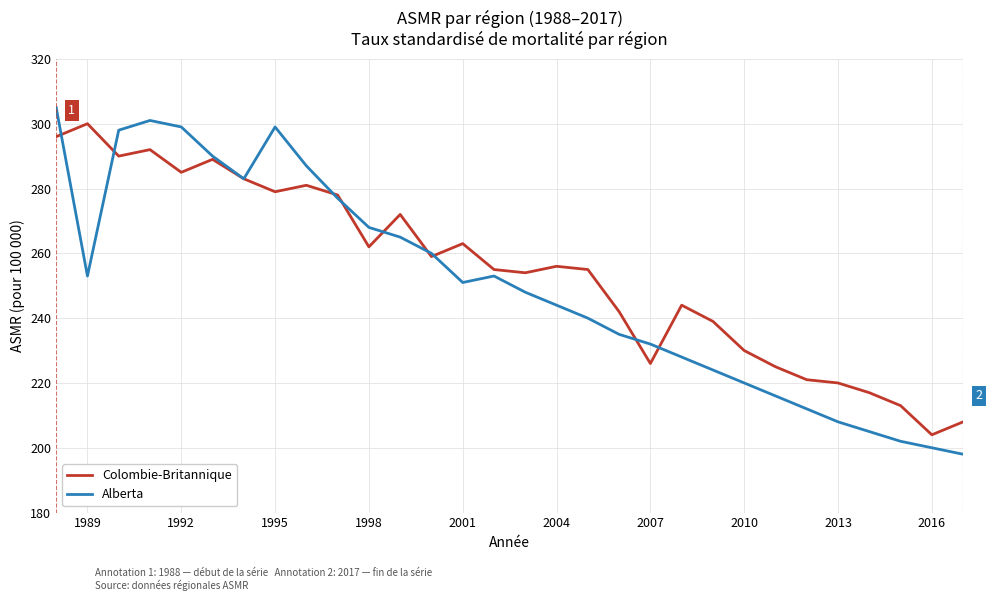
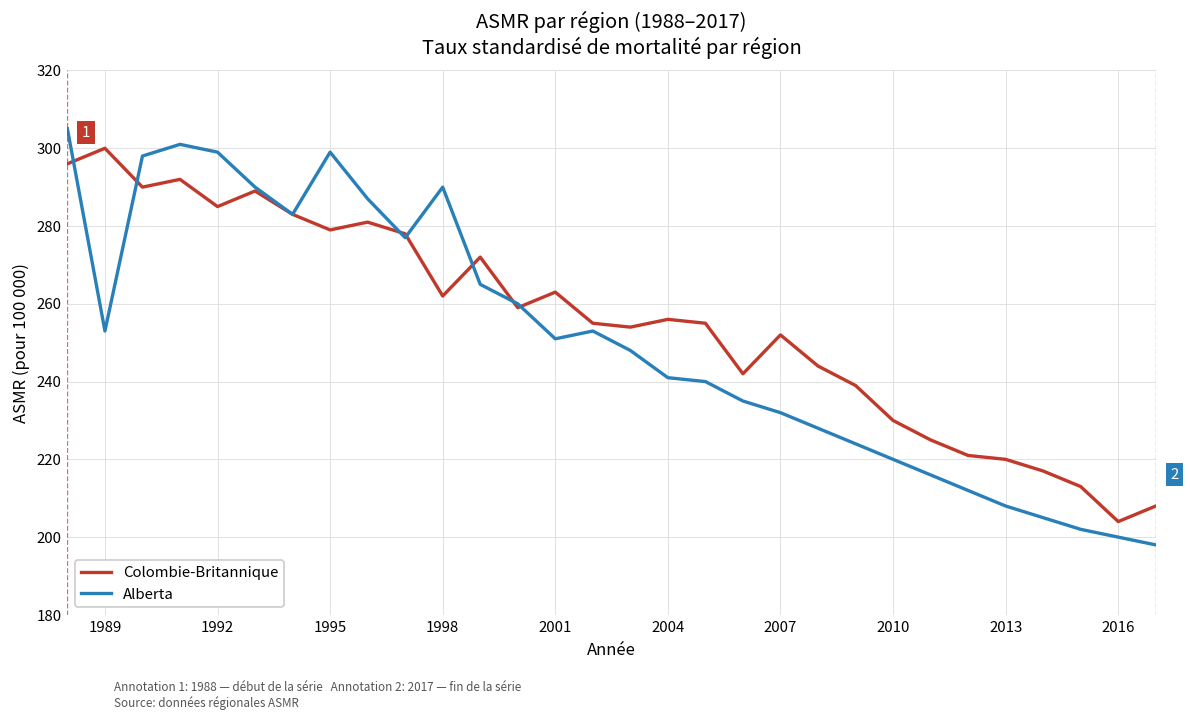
  {
    "Colombie-Britannique": {
      "1989": 300,
      "1992": 285,
      "1995": 279,
      "1998": 262,
      "2001": 263,
      "2004": 256,
-     "2007": 226,
+     "2007": 252,
      "2010": 230,
      "2013": 220,
      "2016": 204
    },
    "Alberta": {
      "1989": 253,
      "1992": 299,
      "1995": 299,
-     "1998": 268,
+     "1998": 290,
      "2001": 251,
-     "2004": 244,
+     "2004": 241,
      "2007": 232,
      "2010": 220,
      "2013": 208,
      "2016": 200
    }
  }
